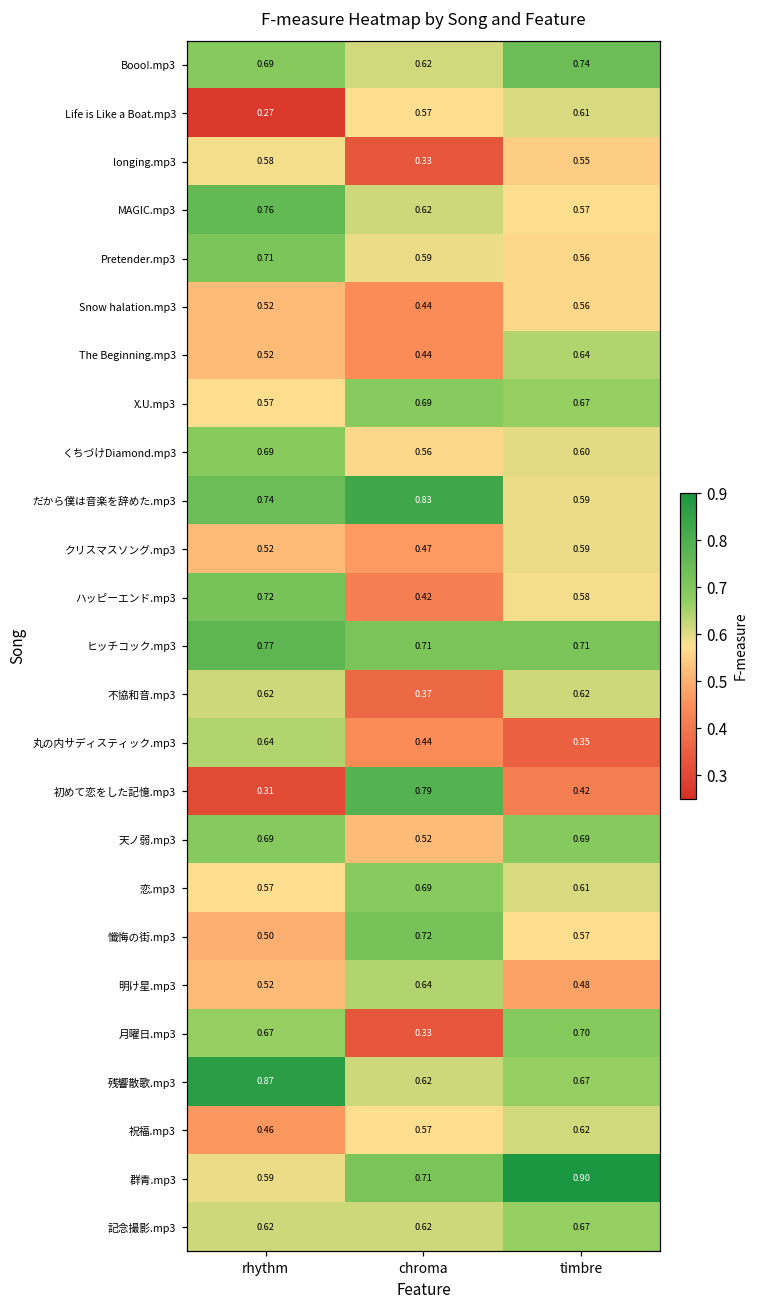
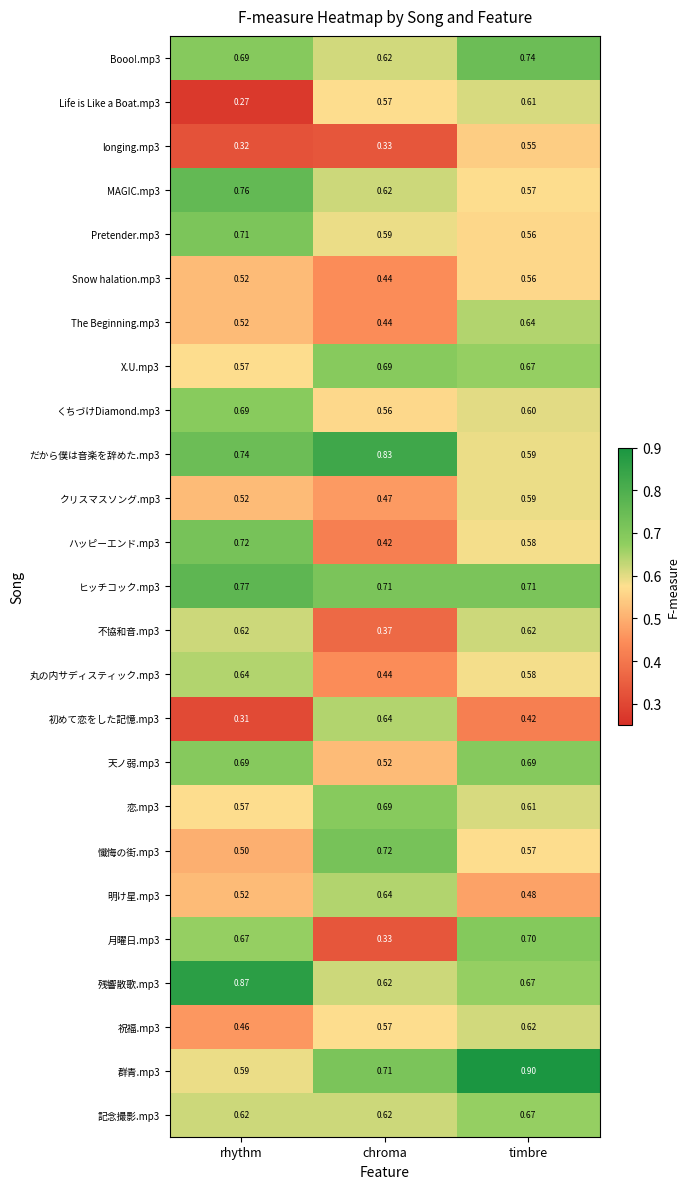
  {
    "Booo!.mp3": {
      "rhythm": 0.69,
      "chroma": 0.62,
      "timbre": 0.74
    },
    "Life is Like a Boat.mp3": {
      "rhythm": 0.27,
      "chroma": 0.57,
      "timbre": 0.61
    },
    "longing.mp3": {
-     "rhythm": 0.58,
+     "rhythm": 0.32,
      "chroma": 0.33,
      "timbre": 0.55
    },
    "MAGIC.mp3": {
      "rhythm": 0.76,
      "chroma": 0.62,
      "timbre": 0.57
    },
    "Pretender.mp3": {
      "rhythm": 0.71,
      "chroma": 0.59,
      "timbre": 0.56
    },
    "Snow halation.mp3": {
      "rhythm": 0.52,
      "chroma": 0.44,
      "timbre": 0.56
    },
    "The Beginning.mp3": {
      "rhythm": 0.52,
      "chroma": 0.44,
      "timbre": 0.64
    },
    "X.U.mp3": {
      "rhythm": 0.57,
      "chroma": 0.69,
      "timbre": 0.67
    },
    "くちづけDiamond.mp3": {
      "rhythm": 0.69,
      "chroma": 0.56,
      "timbre": 0.60
    },
    "だから僕は音楽を辞めた.mp3": {
      "rhythm": 0.74,
      "chroma": 0.83,
      "timbre": 0.59
    },
    "クリスマスソング.mp3": {
      "rhythm": 0.52,
      "chroma": 0.47,
      "timbre": 0.59
    },
    "ハッピーエンド.mp3": {
      "rhythm": 0.72,
      "chroma": 0.42,
      "timbre": 0.58
    },
    "ヒッチコック.mp3": {
      "rhythm": 0.77,
      "chroma": 0.71,
      "timbre": 0.71
    },
    "不協和音.mp3": {
      "rhythm": 0.62,
      "chroma": 0.37,
      "timbre": 0.62
    },
    "丸の内サディスティック.mp3": {
      "rhythm": 0.64,
      "chroma": 0.44,
-     "timbre": 0.35
+     "timbre": 0.58
    },
    "初めて恋をした記憶.mp3": {
      "rhythm": 0.31,
-     "chroma": 0.79,
+     "chroma": 0.64,
      "timbre": 0.42
    },
    "天ノ弱.mp3": {
      "rhythm": 0.69,
      "chroma": 0.52,
      "timbre": 0.69
    },
    "恋.mp3": {
      "rhythm": 0.57,
      "chroma": 0.69,
      "timbre": 0.61
    },
    "懺悔の街.mp3": {
      "rhythm": 0.50,
      "chroma": 0.72,
      "timbre": 0.57
    },
    "明け星.mp3": {
      "rhythm": 0.52,
      "chroma": 0.64,
      "timbre": 0.48
    },
    "月曜日.mp3": {
      "rhythm": 0.67,
      "chroma": 0.33,
      "timbre": 0.70
    },
    "残響散歌.mp3": {
      "rhythm": 0.87,
      "chroma": 0.62,
      "timbre": 0.67
    },
    "祝福.mp3": {
      "rhythm": 0.46,
      "chroma": 0.57,
      "timbre": 0.62
    },
    "群青.mp3": {
      "rhythm": 0.59,
      "chroma": 0.71,
      "timbre": 0.90
    },
    "記念撮影.mp3": {
      "rhythm": 0.62,
      "chroma": 0.62,
      "timbre": 0.67
    }
  }
